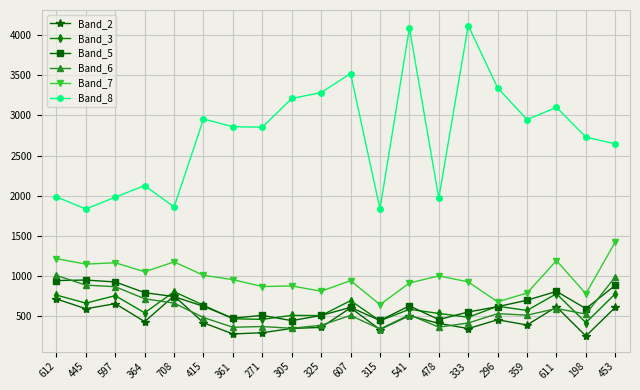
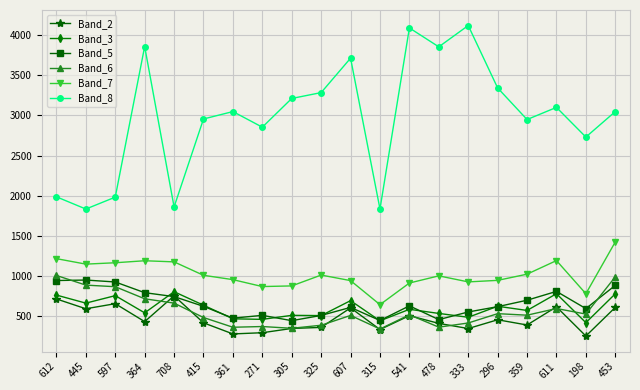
  {
    "Band_7": {
      "612": 1200,
      "445": 1200,
      "597": 1200,
-     "364": 1100,
+     "364": 1200,
      "708": 1200,
      "415": 1000,
      "361": 1000,
      "271": 900,
      "305": 900,
-     "325": 800,
+     "325": 1000,
      "607": 900,
      "315": 600,
      "541": 900,
      "478": 1000,
      "333": 900,
-     "296": 700,
-     "359": 800,
+     "296": 900,
+     "359": 1000,
      "611": 1200,
      "198": 800,
      "453": 1400
    },
    "Band_8": {
      "612": 2000,
      "445": 1800,
      "597": 2000,
-     "364": 2100,
+     "364": 3900,
      "708": 1900,
      "415": 3000,
-     "361": 2900,
+     "361": 3000,
      "271": 2900,
      "305": 3200,
      "325": 3300,
-     "607": 3500,
+     "607": 3700,
      "315": 1800,
      "541": 4100,
-     "478": 2000,
+     "478": 3900,
      "333": 4100,
      "296": 3300,
      "359": 2900,
      "611": 3100,
      "198": 2700,
-     "453": 2600
+     "453": 3000
    }
  }
